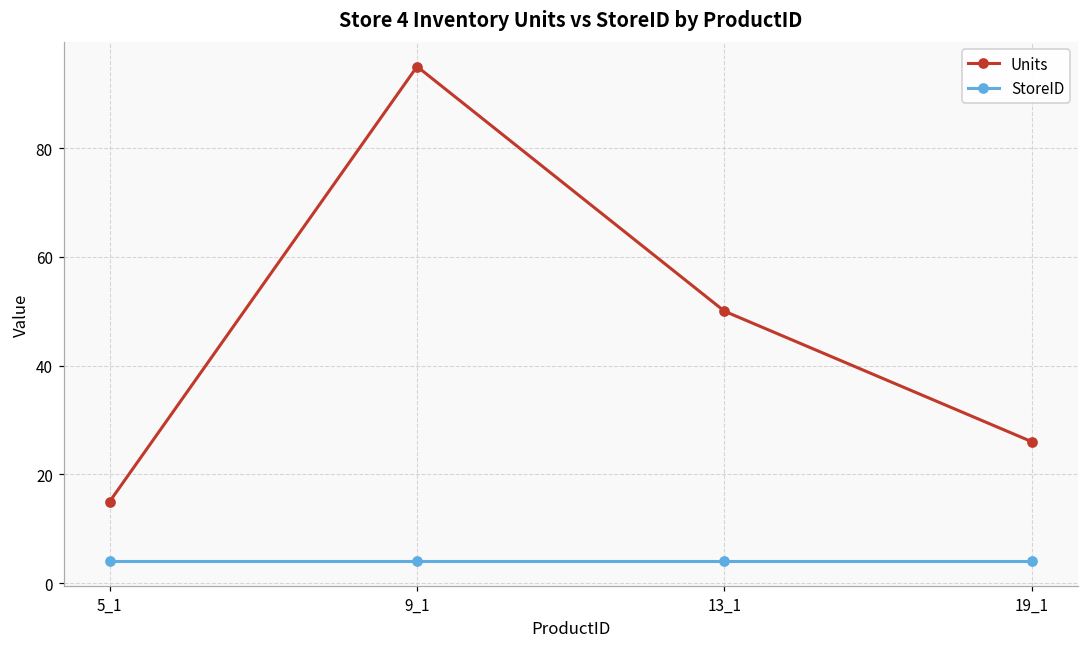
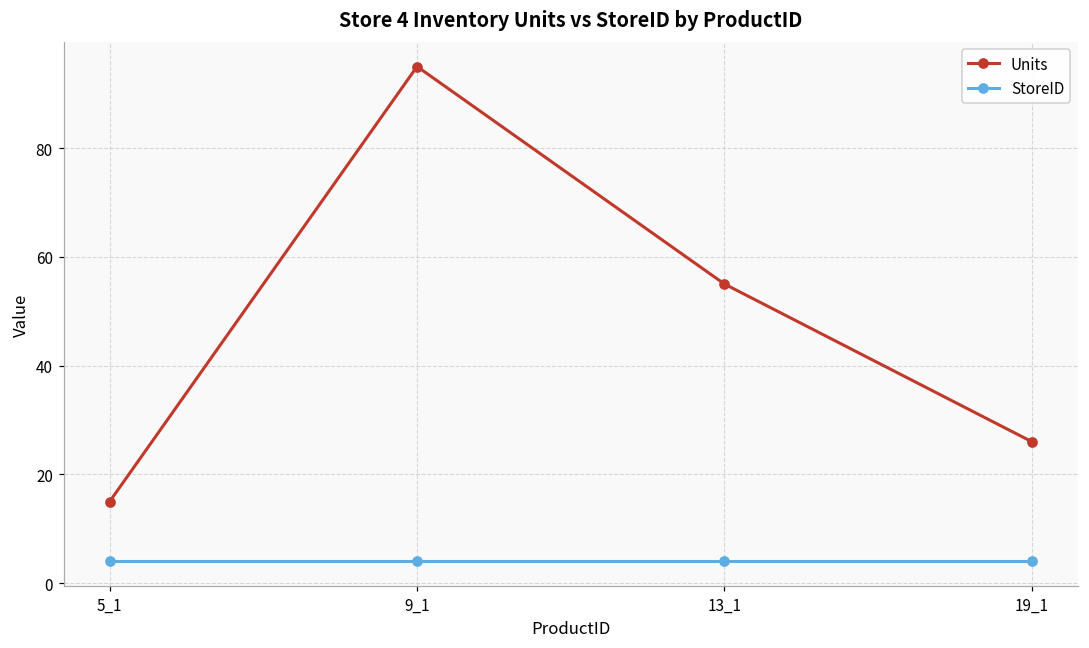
  {
    "Units": {
      "5_1": 15,
      "9_1": 95,
-     "13_1": 50,
+     "13_1": 55,
      "19_1": 26
    },
    "StoreID": {
      "5_1": 4,
      "9_1": 4,
      "13_1": 4,
      "19_1": 4
    }
  }
